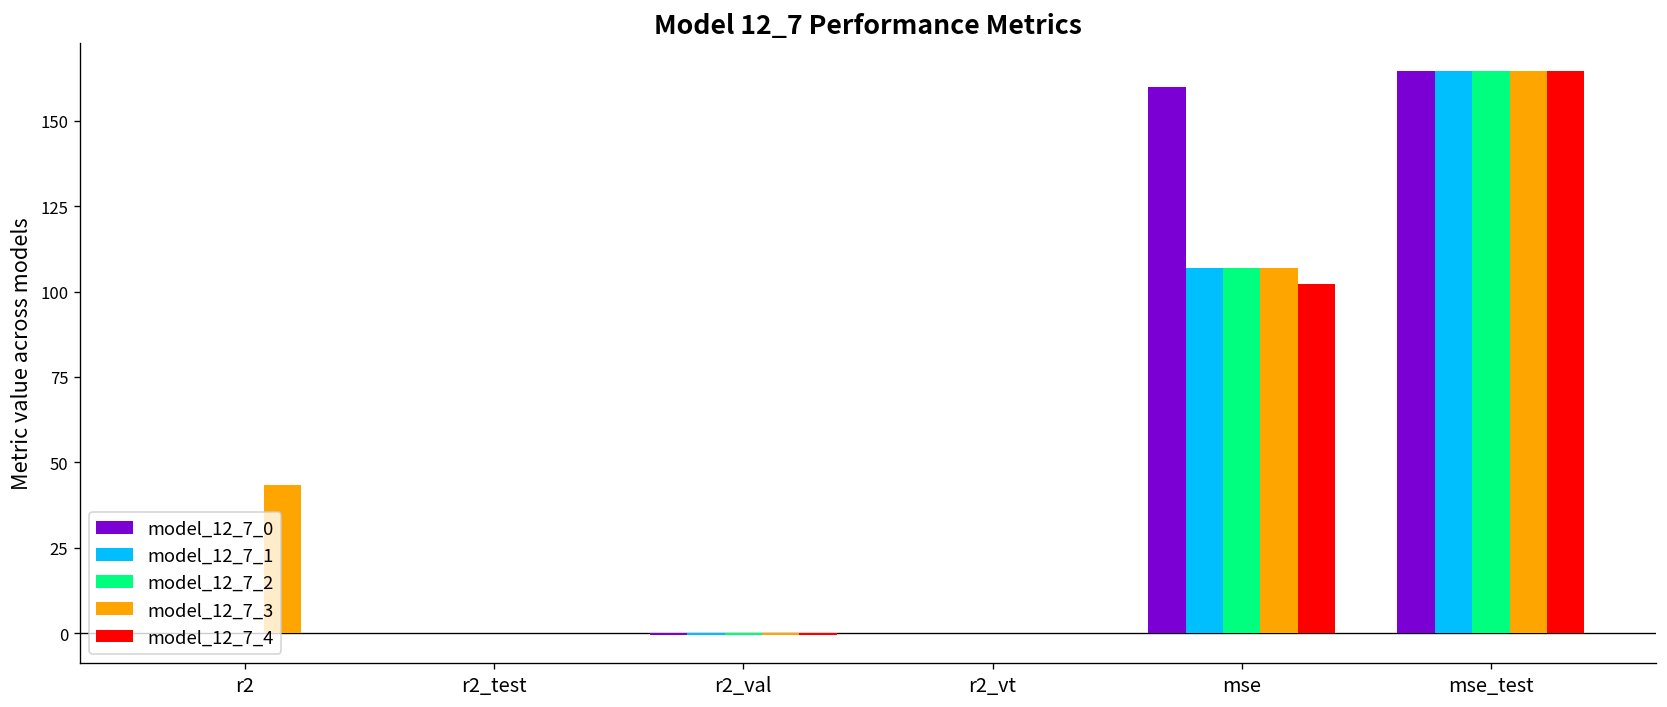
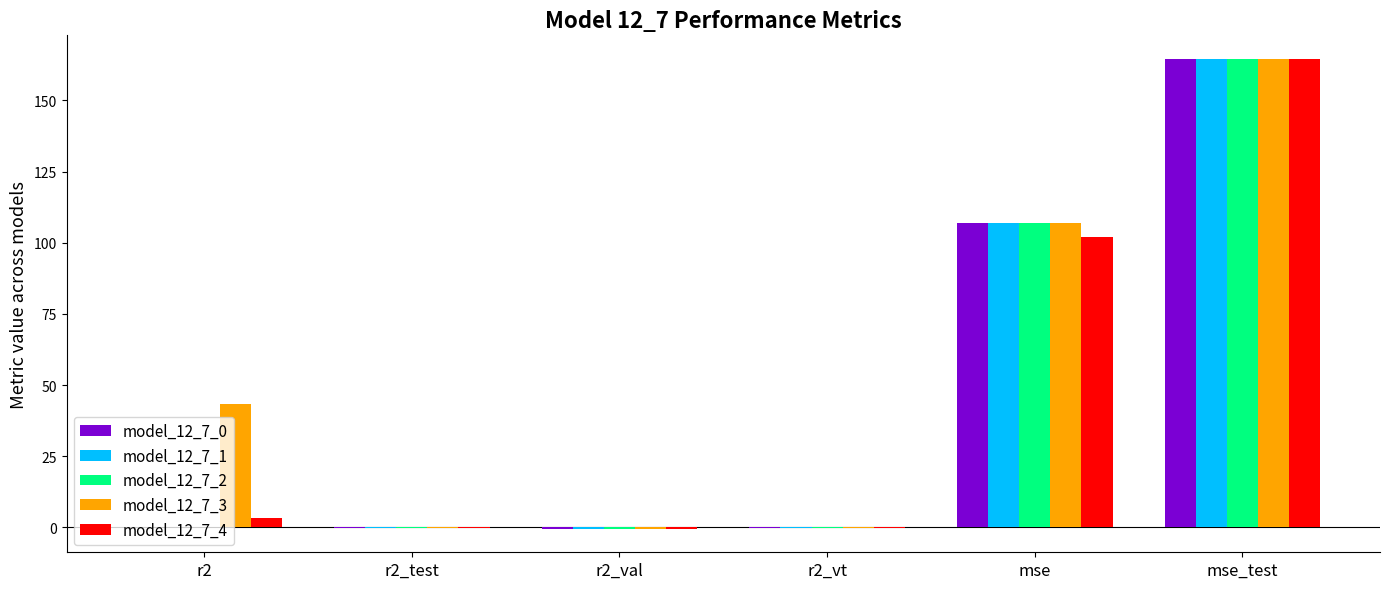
  {
    "model_12_7_0": {
-     "mse": 160,
+     "mse": 107,
      "mse_test": 165
    },
    "model_12_7_1": {
      "mse": 107,
      "mse_test": 165
    },
    "model_12_7_2": {
      "mse": 107,
      "mse_test": 165
    },
    "model_12_7_3": {
      "r2": 43,
      "mse": 107,
      "mse_test": 165
    },
    "model_12_7_4": {
-     "r2": 0,
+     "r2": 3,
      "mse": 102,
      "mse_test": 165
    }
  }
